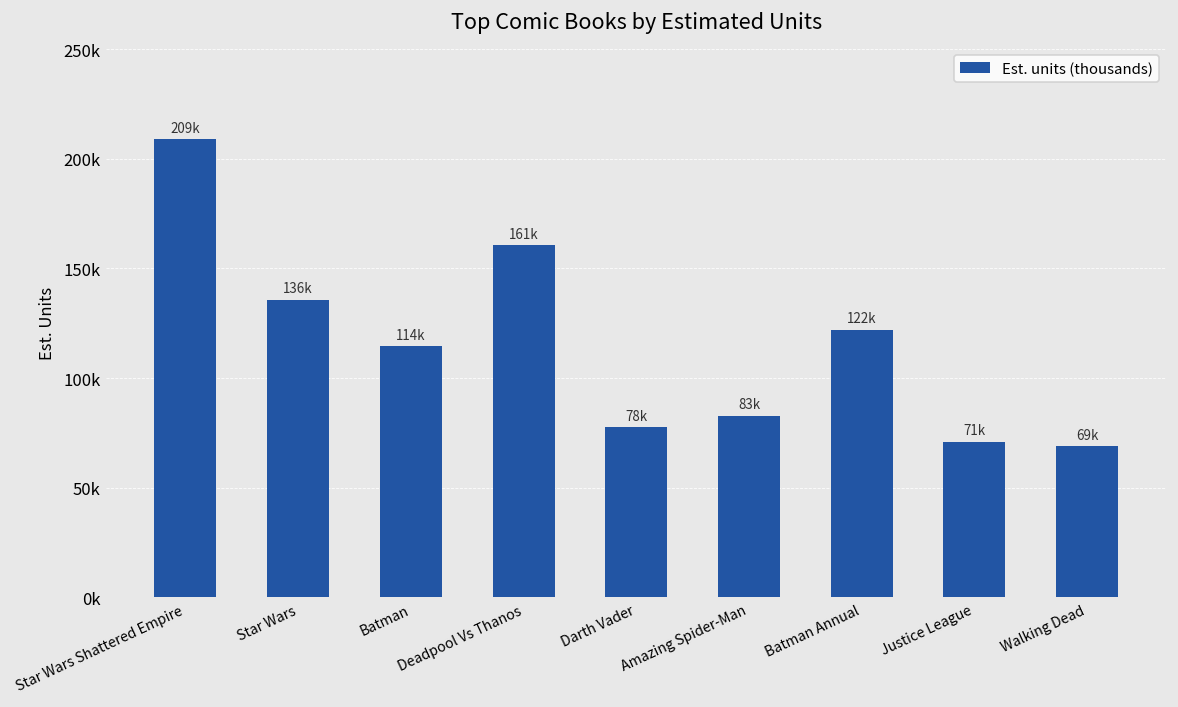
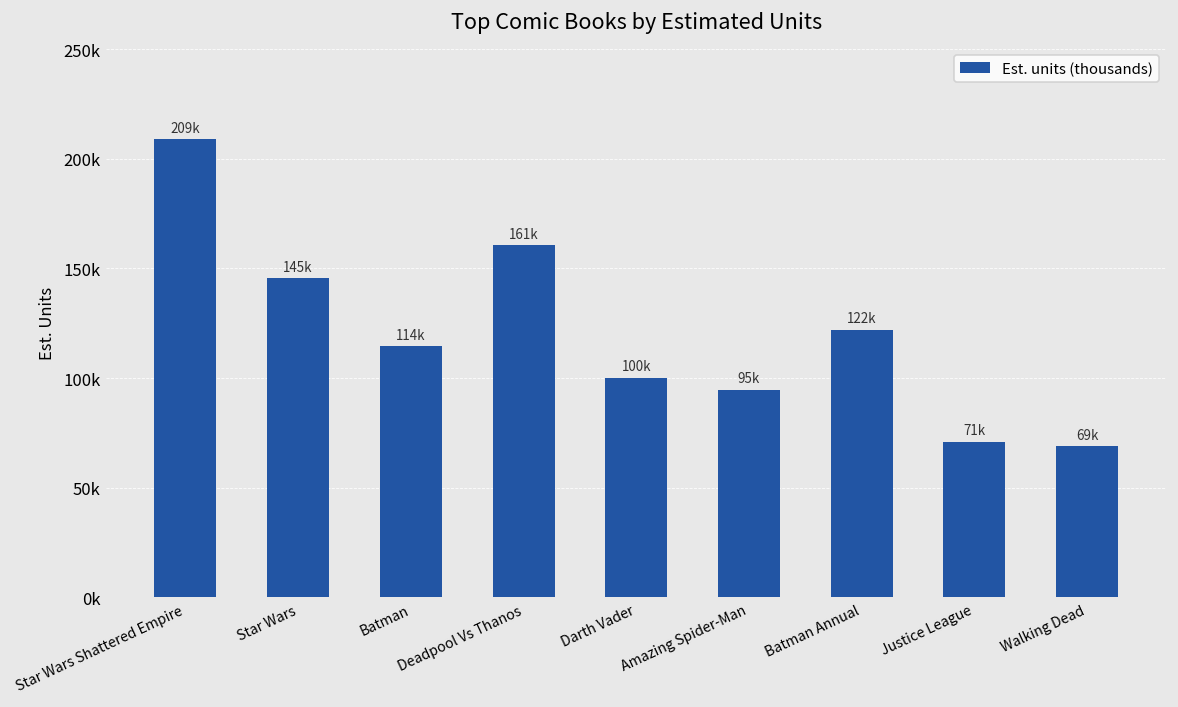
  {
    "Star Wars Shattered Empire": "209k",
-   "Star Wars": "136k",
+   "Star Wars": "145k",
    "Batman": "114k",
    "Deadpool Vs Thanos": "161k",
-   "Darth Vader": "78k",
-   "Amazing Spider-Man": "83k",
+   "Darth Vader": "100k",
+   "Amazing Spider-Man": "95k",
    "Batman Annual": "122k",
    "Justice League": "71k",
    "Walking Dead": "69k"
  }
